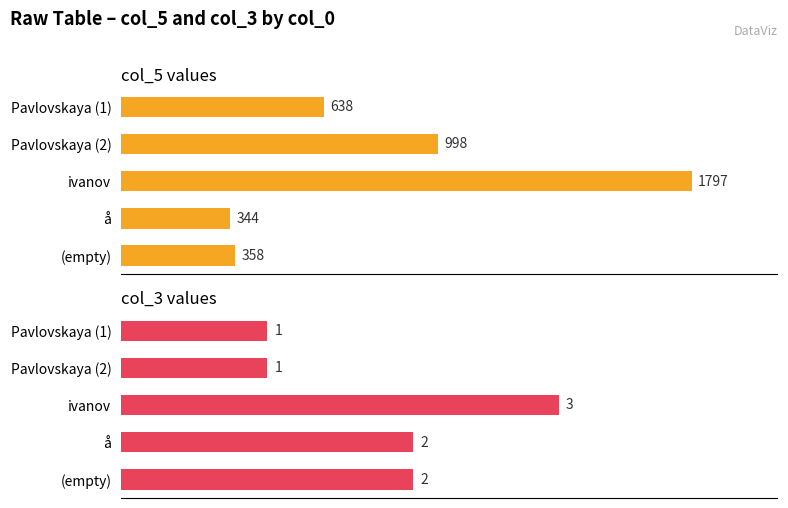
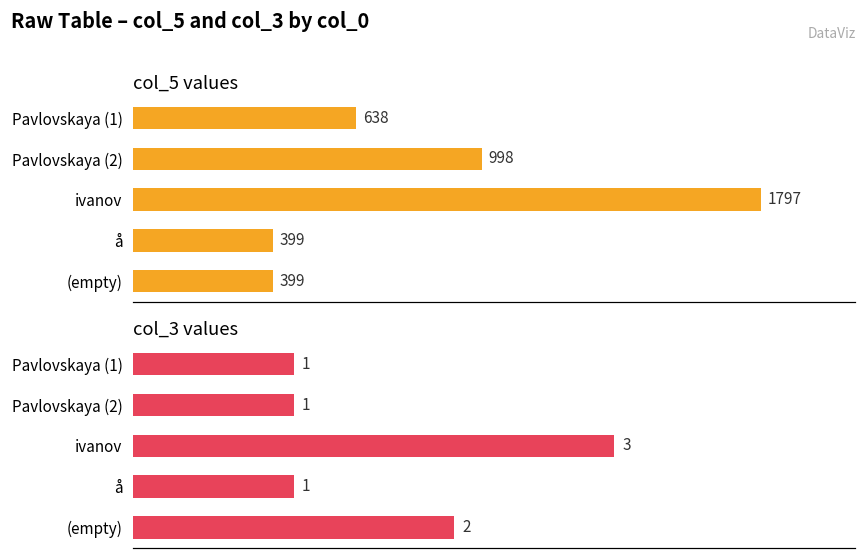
  {
    "col_5 values": {
      "Pavlovskaya (1)": 638,
      "Pavlovskaya (2)": 998,
      "ivanov": 1797,
-     "å": 344,
-     "(empty)": 358
+     "å": 399,
+     "(empty)": 399
    },
    "col_3 values": {
      "Pavlovskaya (1)": 1,
      "Pavlovskaya (2)": 1,
      "ivanov": 3,
-     "å": 2,
+     "å": 1,
      "(empty)": 2
    }
  }
